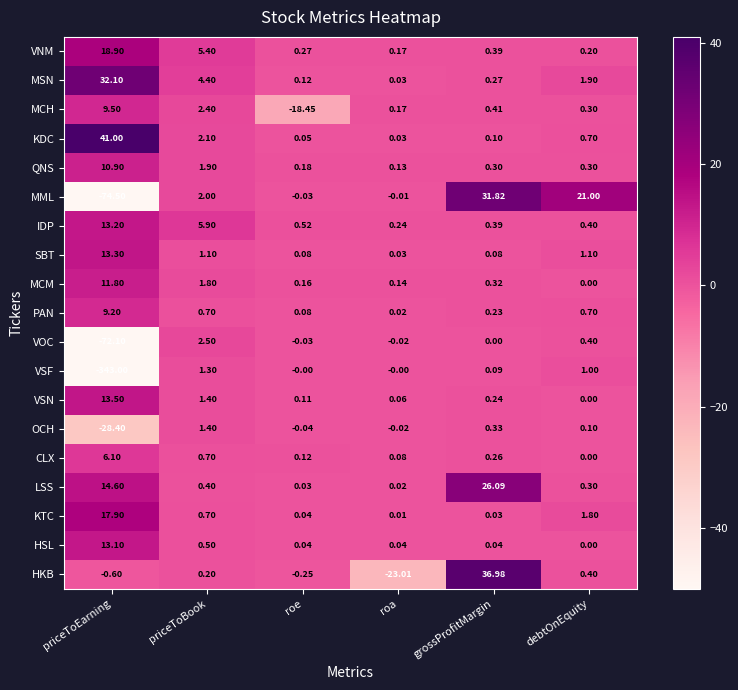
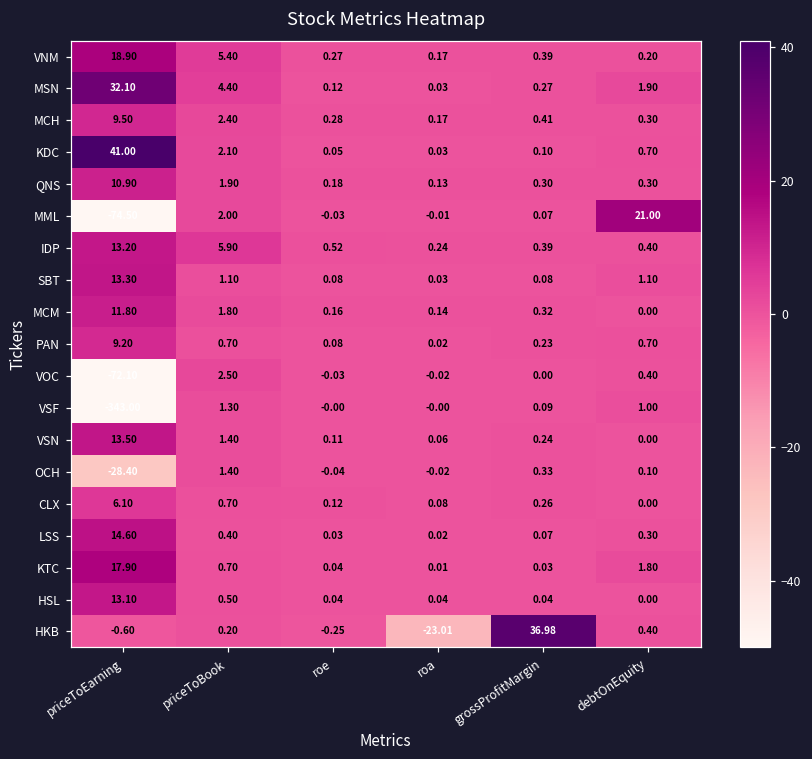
  {
    "VNM": {
      "priceToEarning": 18.90,
      "priceToBook": 5.40,
      "roe": 0.27,
      "roa": 0.17,
      "grossProfitMargin": 0.39,
      "debtOnEquity": 0.20
    },
    "MSN": {
      "priceToEarning": 32.10,
      "priceToBook": 4.40,
      "roe": 0.12,
      "roa": 0.03,
      "grossProfitMargin": 0.27,
      "debtOnEquity": 1.90
    },
    "MCH": {
      "priceToEarning": 9.50,
      "priceToBook": 2.40,
-     "roe": -18.45,
+     "roe": 0.28,
      "roa": 0.17,
      "grossProfitMargin": 0.41,
      "debtOnEquity": 0.30
    },
    "KDC": {
      "priceToEarning": 41.00,
      "priceToBook": 2.10,
      "roe": 0.05,
      "roa": 0.03,
      "grossProfitMargin": 0.10,
      "debtOnEquity": 0.70
    },
    "QNS": {
      "priceToEarning": 10.90,
      "priceToBook": 1.90,
      "roe": 0.18,
      "roa": 0.13,
      "grossProfitMargin": 0.30,
      "debtOnEquity": 0.30
    },
    "MML": {
      "priceToBook": 2.00,
      "roe": -0.03,
      "roa": -0.01,
-     "grossProfitMargin": 31.82,
+     "grossProfitMargin": 0.07,
      "debtOnEquity": 21.00
    },
    "IDP": {
      "priceToEarning": 13.20,
      "priceToBook": 5.90,
      "roe": 0.52,
      "roa": 0.24,
      "grossProfitMargin": 0.39,
      "debtOnEquity": 0.40
    },
    "SBT": {
      "priceToEarning": 13.30,
      "priceToBook": 1.10,
      "roe": 0.08,
      "roa": 0.03,
      "grossProfitMargin": 0.08,
      "debtOnEquity": 1.10
    },
    "MCM": {
      "priceToEarning": 11.80,
      "priceToBook": 1.80,
      "roe": 0.16,
      "roa": 0.14,
      "grossProfitMargin": 0.32,
      "debtOnEquity": 0.00
    },
    "PAN": {
      "priceToEarning": 9.20,
      "priceToBook": 0.70,
      "roe": 0.08,
      "roa": 0.02,
      "grossProfitMargin": 0.23,
      "debtOnEquity": 0.70
    },
    "VOC": {
      "priceToBook": 2.50,
      "roe": -0.03,
      "roa": -0.02,
      "grossProfitMargin": 0.00,
      "debtOnEquity": 0.40
    },
    "VSF": {
      "priceToBook": 1.30,
      "roe": -0.00,
      "roa": -0.00,
      "grossProfitMargin": 0.09,
      "debtOnEquity": 1.00
    },
    "VSN": {
      "priceToEarning": 13.50,
      "priceToBook": 1.40,
      "roe": 0.11,
      "roa": 0.06,
      "grossProfitMargin": 0.24,
      "debtOnEquity": 0.00
    },
    "OCH": {
      "priceToEarning": -28.40,
      "priceToBook": 1.40,
      "roe": -0.04,
      "roa": -0.02,
      "grossProfitMargin": 0.33,
      "debtOnEquity": 0.10
    },
    "CLX": {
      "priceToEarning": 6.10,
      "priceToBook": 0.70,
      "roe": 0.12,
      "roa": 0.08,
      "grossProfitMargin": 0.26,
      "debtOnEquity": 0.00
    },
    "LSS": {
      "priceToEarning": 14.60,
      "priceToBook": 0.40,
      "roe": 0.03,
      "roa": 0.02,
-     "grossProfitMargin": 26.09,
+     "grossProfitMargin": 0.07,
      "debtOnEquity": 0.30
    },
    "KTC": {
      "priceToEarning": 17.90,
      "priceToBook": 0.70,
      "roe": 0.04,
      "roa": 0.01,
      "grossProfitMargin": 0.03,
      "debtOnEquity": 1.80
    },
    "HSL": {
      "priceToEarning": 13.10,
      "priceToBook": 0.50,
      "roe": 0.04,
      "roa": 0.04,
      "grossProfitMargin": 0.04,
      "debtOnEquity": 0.00
    },
    "HKB": {
      "priceToEarning": -0.60,
      "priceToBook": 0.20,
      "roe": -0.25,
      "roa": -23.01,
      "grossProfitMargin": 36.98,
      "debtOnEquity": 0.40
    }
  }
